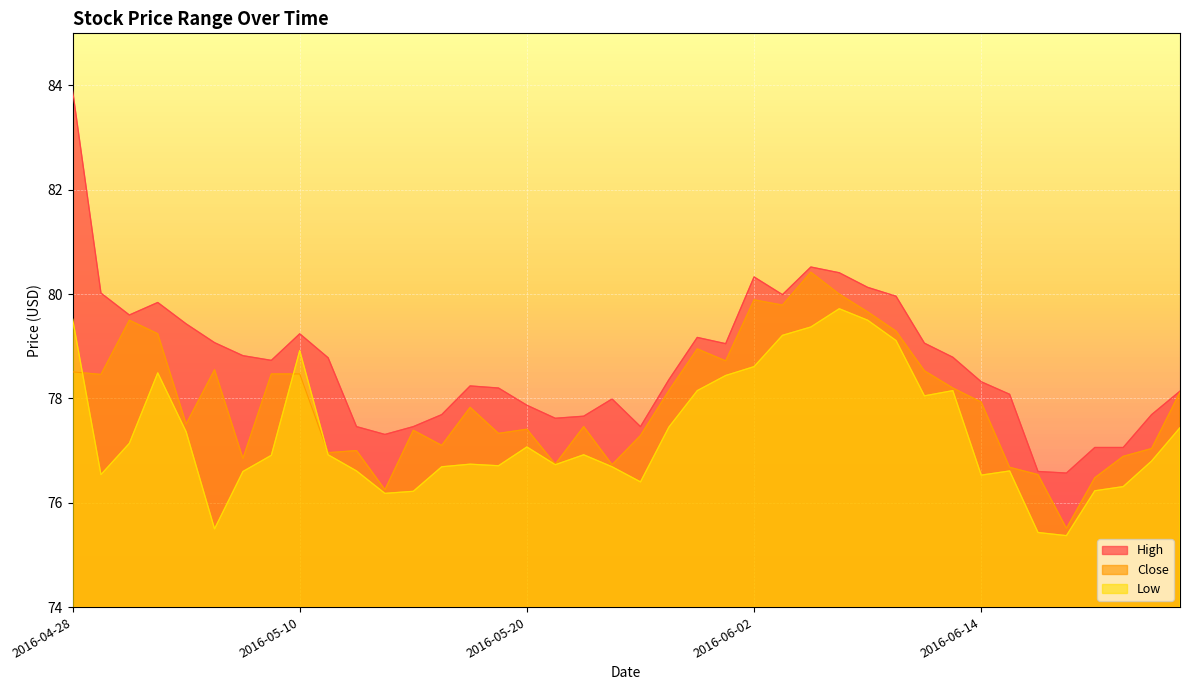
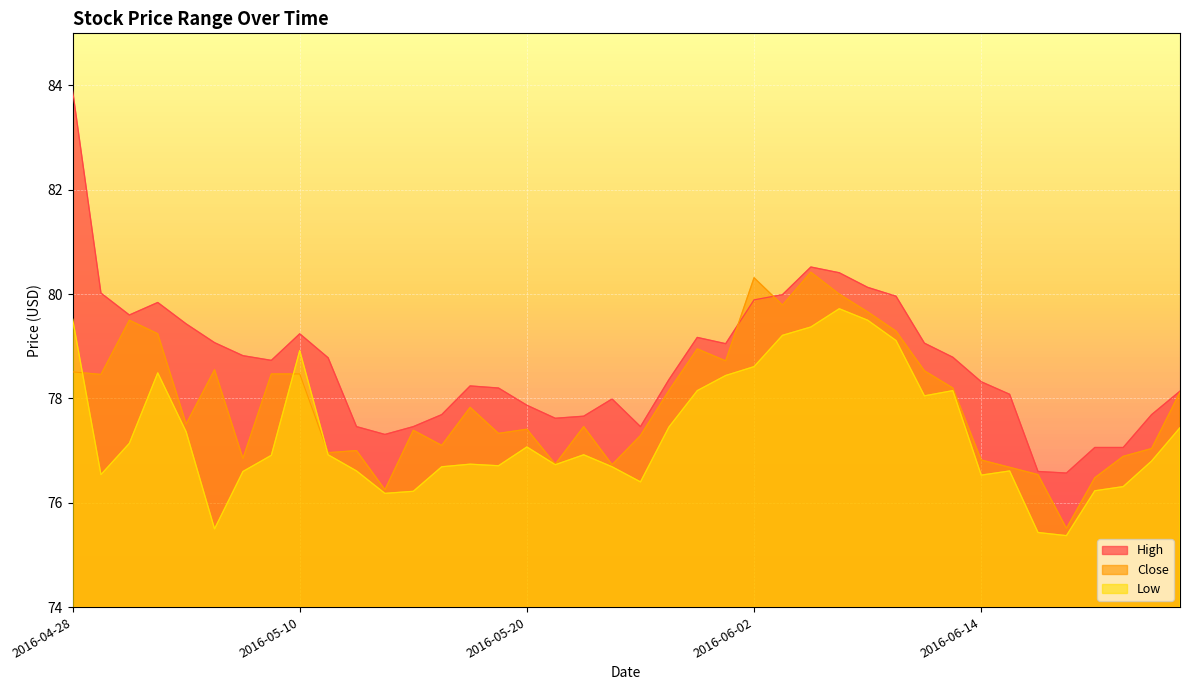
  {
    "High": {
      "2016-04-28": 83.9,
      "2016-05-10": 79.2,
      "2016-05-20": 77.9,
-     "2016-06-02": 80.3,
+     "2016-06-02": 79.9,
      "2016-06-14": 78.3
    },
    "Close": {
      "2016-04-28": 78.5,
      "2016-05-10": 78.5,
      "2016-05-20": 77.4,
-     "2016-06-02": 79.9,
-     "2016-06-14": 77.9
+     "2016-06-02": 80.3,
+     "2016-06-14": 76.8
    },
    "Low": {
      "2016-04-28": 79.5,
      "2016-05-10": 78.9,
      "2016-05-20": 77.1,
      "2016-06-02": 78.6,
      "2016-06-14": 76.5
    }
  }
